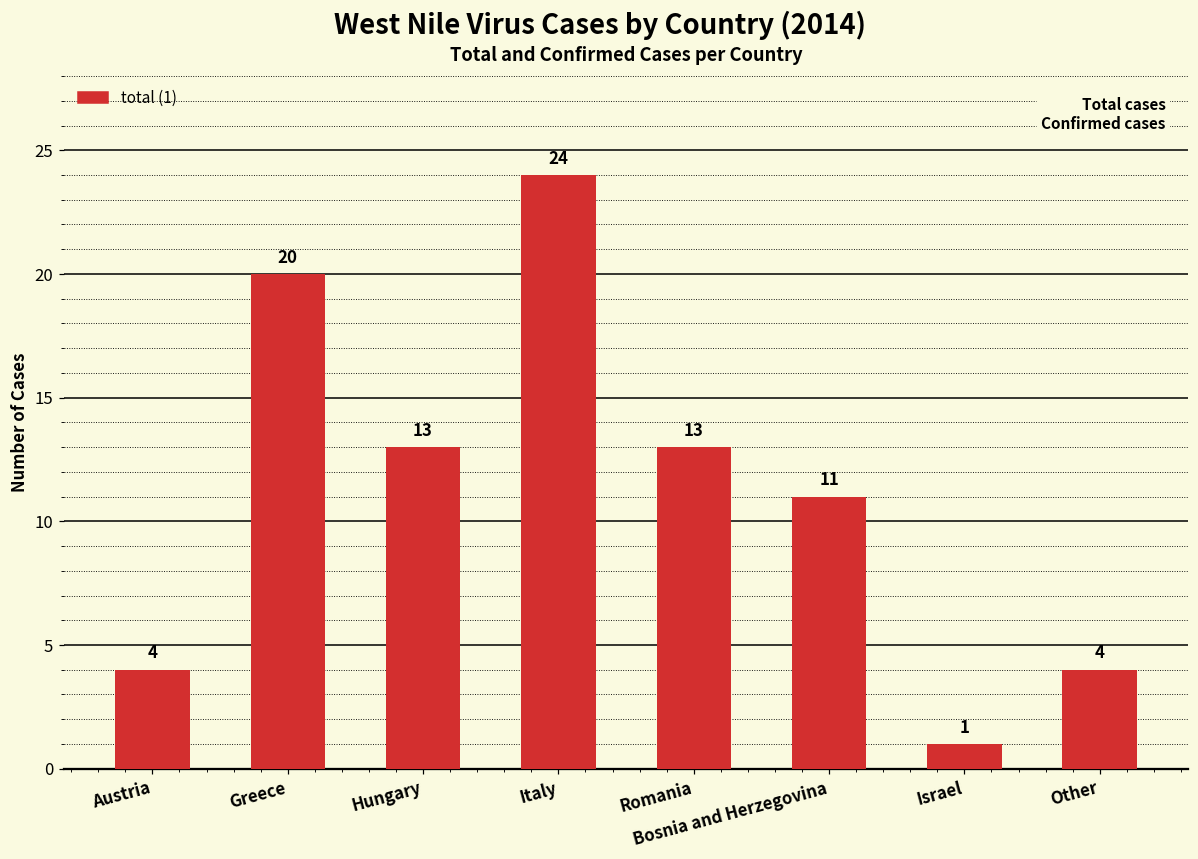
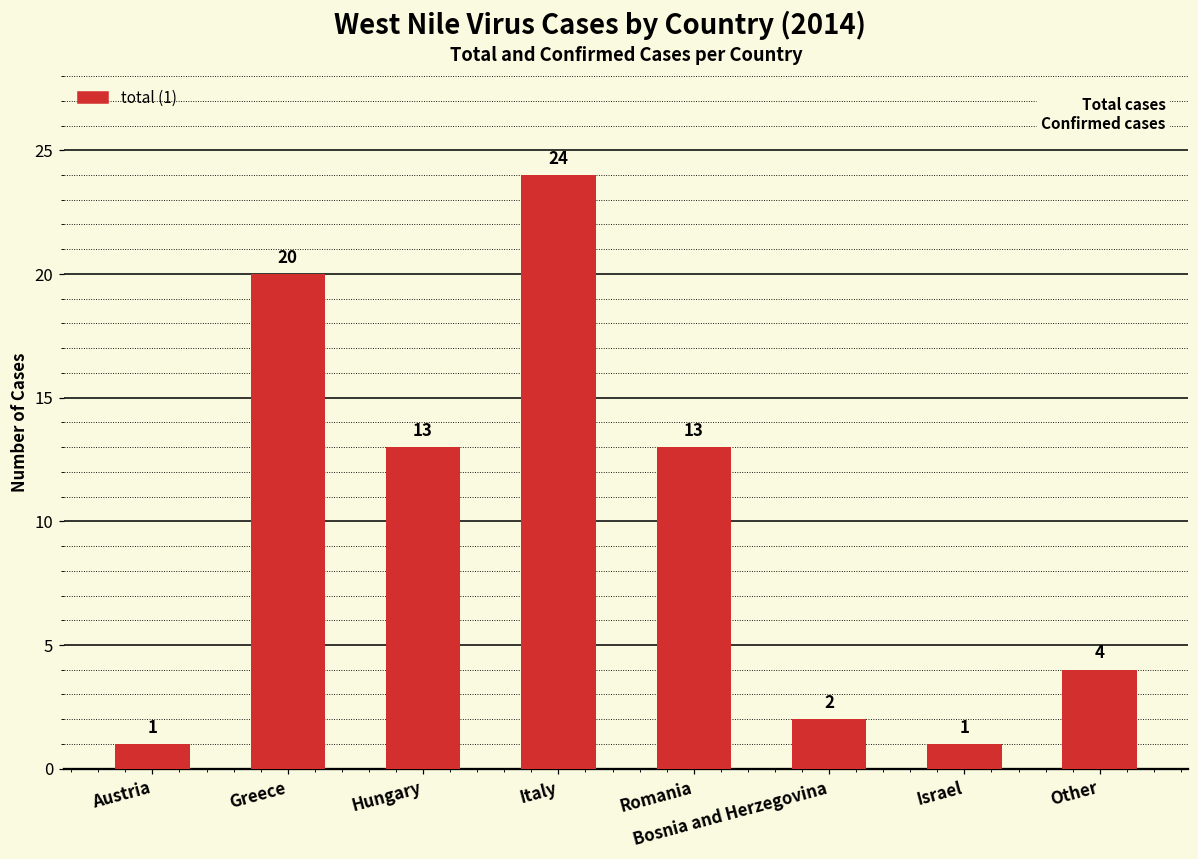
  {
-   "Austria": 4,
+   "Austria": 1,
    "Greece": 20,
    "Hungary": 13,
    "Italy": 24,
    "Romania": 13,
-   "Bosnia and Herzegovina": 11,
+   "Bosnia and Herzegovina": 2,
    "Israel": 1,
    "Other": 4
  }
